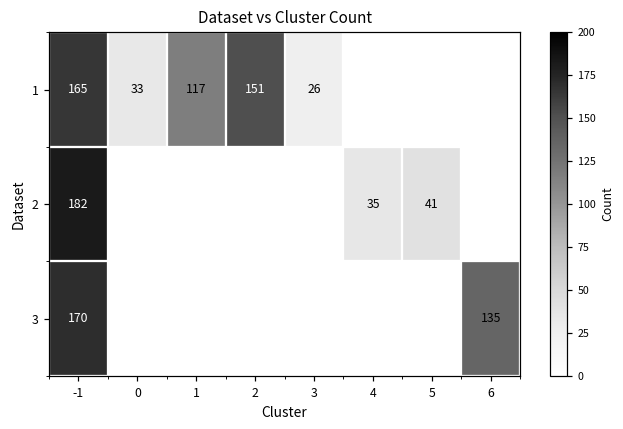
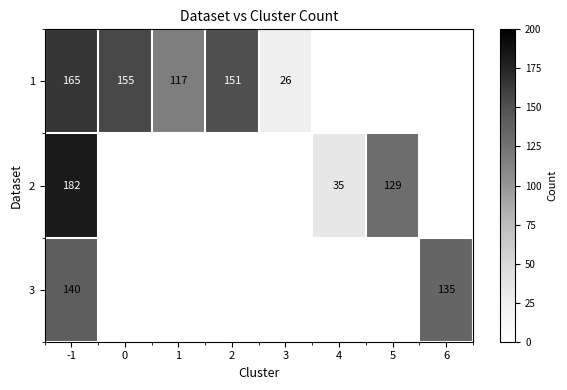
  {
    "1": {
      "-1": 165,
-     "0": 33,
+     "0": 155,
      "1": 117,
      "2": 151,
      "3": 26
    },
    "2": {
      "-1": 182,
      "4": 35,
-     "5": 41
+     "5": 129
    },
    "3": {
-     "-1": 170,
+     "-1": 140,
      "6": 135
    }
  }
